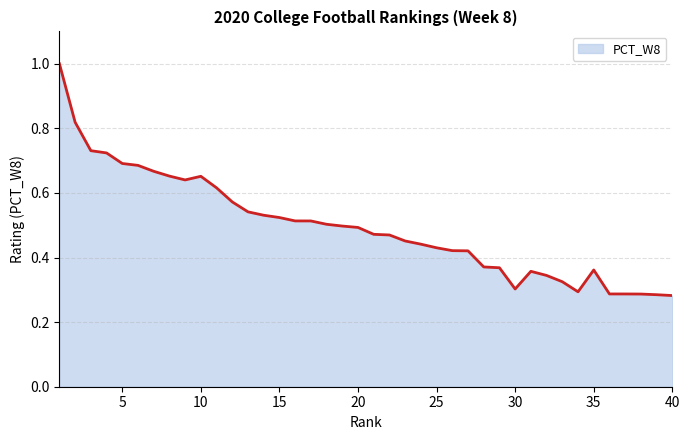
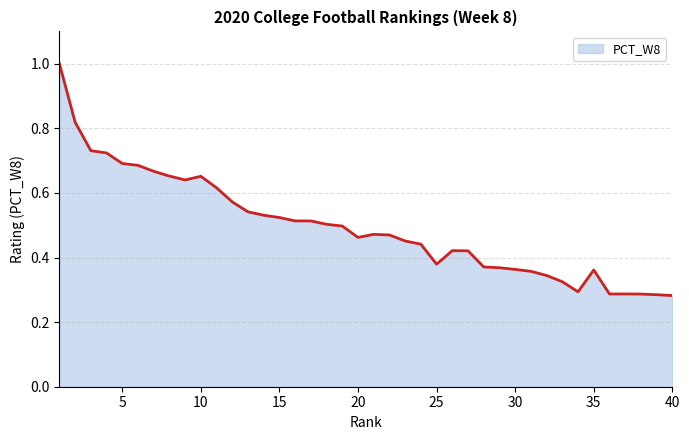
  {
    "5": 0.69,
    "10": 0.65,
    "15": 0.52,
-   "20": 0.49,
-   "25": 0.43,
-   "30": 0.30,
+   "20": 0.46,
+   "25": 0.38,
+   "30": 0.36,
    "35": 0.36,
    "40": 0.28
  }
